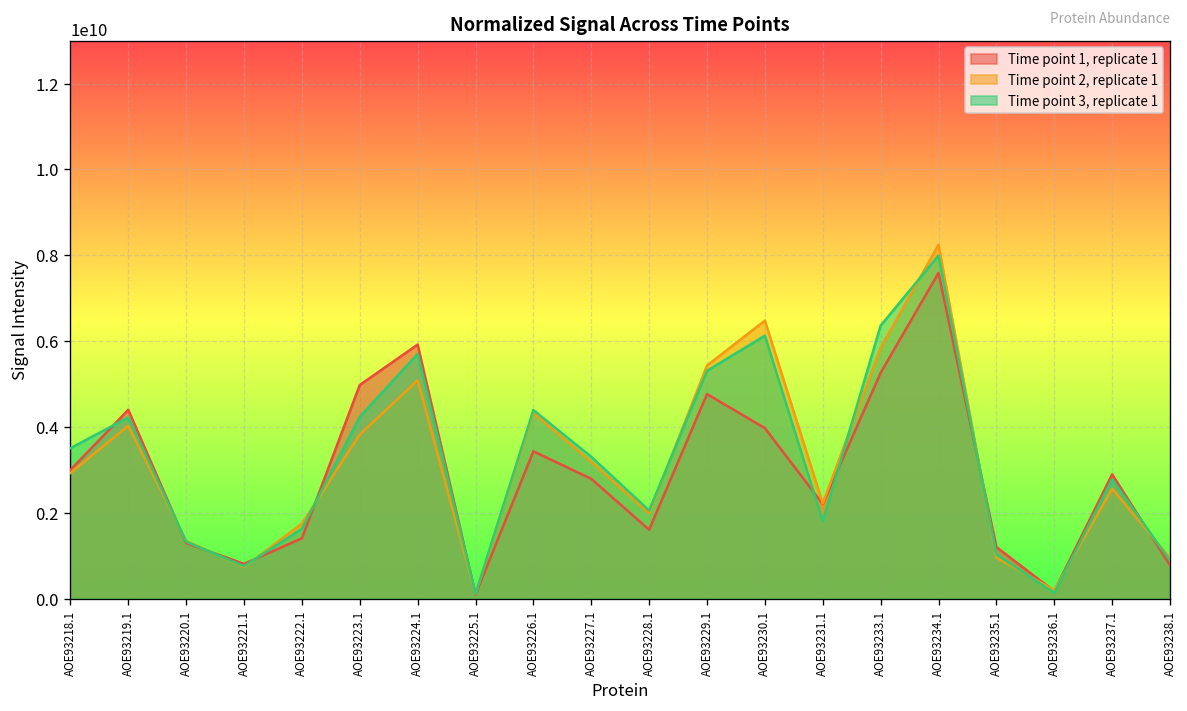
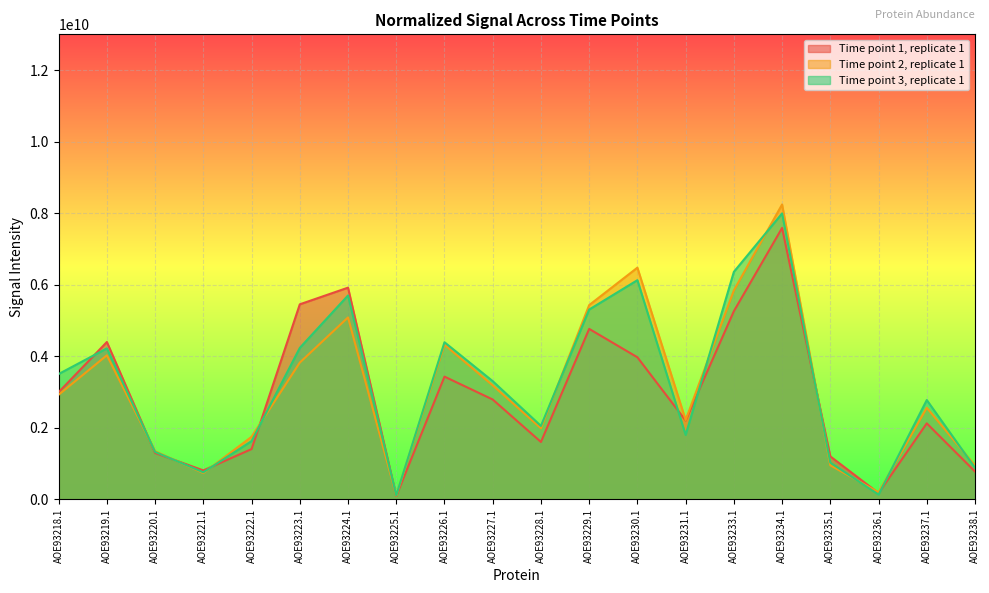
  {
    "Time point 1, replicate 1": {
      "AOE93219.1": 4400000000,
      "AOE93222.1": 1400000000,
-     "AOE93223.1": 5000000000,
+     "AOE93223.1": 5500000000,
      "AOE93224.1": 5900000000,
      "AOE93226.1": 3400000000,
      "AOE93227.1": 2800000000,
      "AOE93228.1": 1600000000,
      "AOE93229.1": 4800000000,
      "AOE93230.1": 4000000000,
      "AOE93233.1": 5300000000,
      "AOE93234.1": 7600000000,
      "AOE93235.1": 1200000000,
-     "AOE93237.1": 2900000000,
+     "AOE93237.1": 2100000000,
      "AOE93238.1": 800000000
    },
    "Time point 2, replicate 1": {
      "AOE93219.1": 4000000000,
      "AOE93222.1": 1700000000,
      "AOE93223.1": 3800000000,
      "AOE93224.1": 5100000000,
      "AOE93227.1": 3200000000,
      "AOE93229.1": 5400000000,
      "AOE93230.1": 6500000000,
      "AOE93233.1": 5800000000,
      "AOE93234.1": 8200000000,
      "AOE93235.1": 1000000000,
      "AOE93237.1": 2600000000
    },
    "Time point 3, replicate 1": {
      "AOE93218.1": 3500000000,
      "AOE93219.1": 4200000000,
      "AOE93222.1": 1600000000,
      "AOE93223.1": 4200000000,
      "AOE93224.1": 5700000000,
      "AOE93227.1": 3300000000,
      "AOE93229.1": 5300000000,
      "AOE93230.1": 6100000000,
      "AOE93231.1": 1800000000,
      "AOE93233.1": 6400000000,
      "AOE93234.1": 8000000000,
      "AOE93235.1": 1000000000,
      "AOE93237.1": 2800000000
    }
  }
